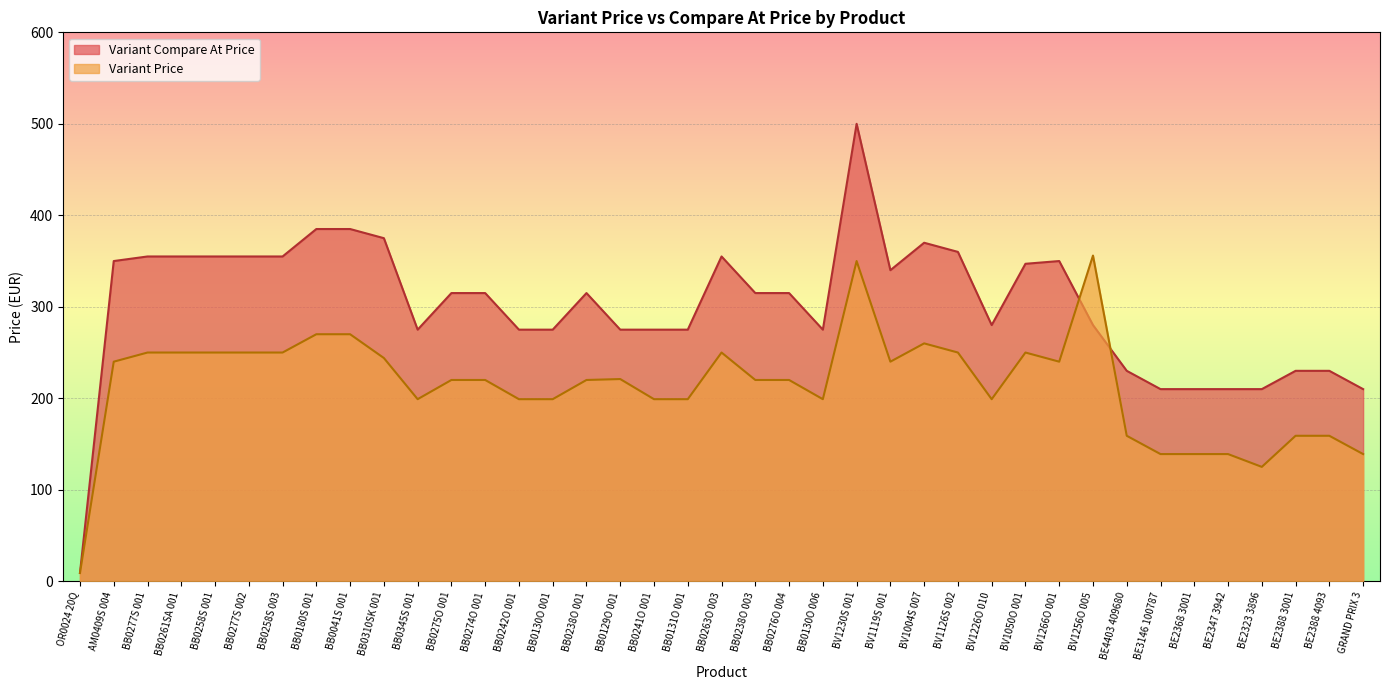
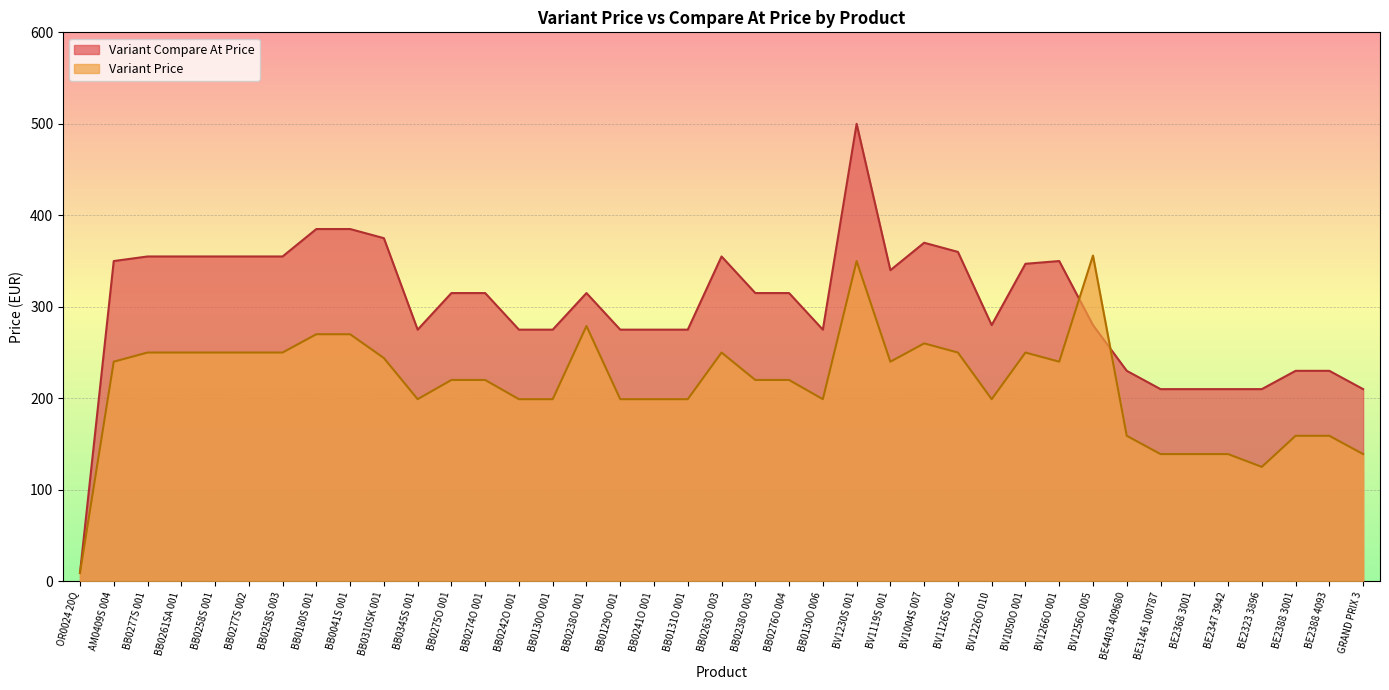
  {
    "Variant Compare At Price": {
      "AM0409S 004": 350,
      "BB0277S 001": 360,
      "BB0261SA 001": 360,
      "BB0258S 001": 360,
      "BB0277S 002": 360,
      "BB0258S 003": 360,
      "BB0180S 001": 390,
      "BB0041S 001": 390,
      "BB0310SK 001": 380,
      "BB0345S 001": 280,
      "BB0275O 001": 320,
      "BB0274O 001": 320,
      "BB0242O 001": 280,
      "BB0130O 001": 280,
      "BB0238O 001": 320,
      "BB0129O 001": 280,
      "BB0241O 001": 280,
      "BB0131O 001": 280,
      "BB0263O 003": 360,
      "BB0238O 003": 320,
      "BB0276O 004": 320,
      "BB0130O 006": 280,
      "BV1230S 001": 500,
      "BV1119S 001": 340,
      "BV1004S 007": 370,
      "BV1126S 002": 360,
      "BV1226O 010": 280,
      "BV1050O 001": 350,
      "BV1266O 001": 350,
      "BV1256O 005": 280,
      "BE4403 409680": 230,
      "BE3146 100787": 210,
      "BE2368 3001": 210,
      "BE2347 3942": 210,
      "BE2323 3896": 210,
      "BE2388 3001": 230,
      "BE2388 4093": 230,
      "GRAND PRIX 3": 210
    },
    "Variant Price": {
      "AM0409S 004": 240,
      "BB0277S 001": 250,
      "BB0261SA 001": 250,
      "BB0258S 001": 250,
      "BB0277S 002": 250,
      "BB0258S 003": 250,
      "BB0180S 001": 270,
      "BB0041S 001": 270,
      "BB0310SK 001": 240,
      "BB0345S 001": 200,
      "BB0275O 001": 220,
      "BB0274O 001": 220,
      "BB0242O 001": 200,
      "BB0130O 001": 200,
-     "BB0238O 001": 220,
-     "BB0129O 001": 220,
+     "BB0238O 001": 280,
+     "BB0129O 001": 200,
      "BB0241O 001": 200,
      "BB0131O 001": 200,
      "BB0263O 003": 250,
      "BB0238O 003": 220,
      "BB0276O 004": 220,
      "BB0130O 006": 200,
      "BV1230S 001": 350,
      "BV1119S 001": 240,
      "BV1004S 007": 260,
      "BV1126S 002": 250,
      "BV1226O 010": 200,
      "BV1050O 001": 250,
      "BV1266O 001": 240,
      "BV1256O 005": 360,
      "BE4403 409680": 160,
      "BE3146 100787": 140,
      "BE2368 3001": 140,
      "BE2347 3942": 140,
      "BE2323 3896": 130,
      "BE2388 3001": 160,
      "BE2388 4093": 160,
      "GRAND PRIX 3": 140
    }
  }
